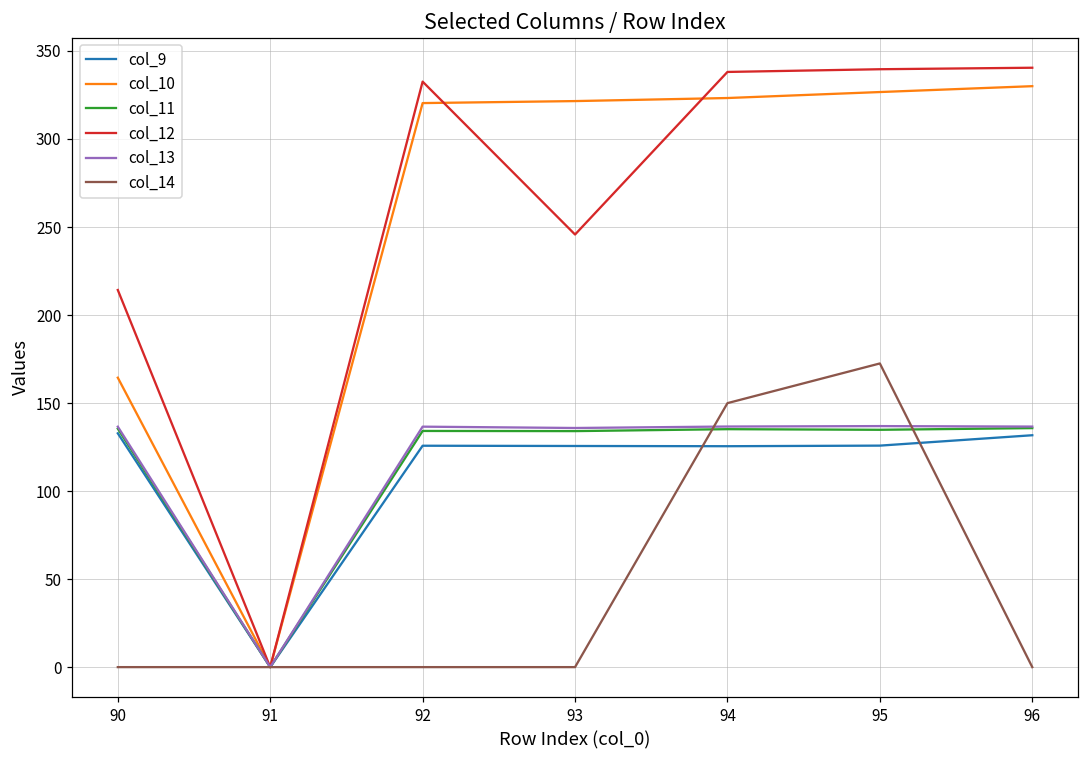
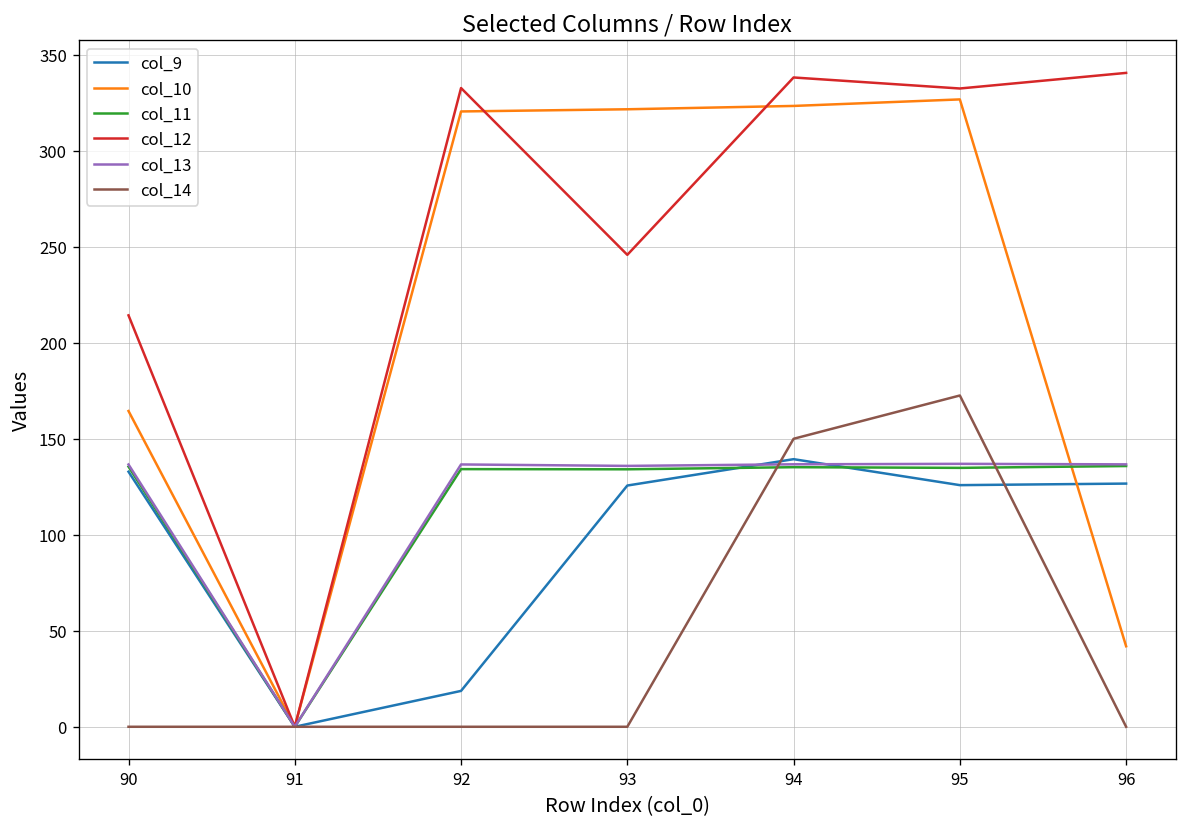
  {
    "col_9": {
      "90": 133,
-     "92": 126,
+     "92": 19,
      "93": 126,
-     "94": 125,
+     "94": 139,
      "95": 126,
-     "96": 132
+     "96": 127
    },
    "col_10": {
      "90": 164,
      "92": 320,
      "93": 322,
      "94": 323,
      "95": 327,
-     "96": 330
+     "96": 42
    },
    "col_11": {
      "92": 134,
      "93": 134,
      "95": 135
    },
    "col_12": {
      "90": 214,
      "92": 333,
      "93": 246,
      "94": 338,
-     "95": 340,
+     "95": 332,
      "96": 340
    },
    "col_13": {
      "92": 137,
      "93": 136,
      "95": 137
    },
    "col_14": {
      "90": 0,
      "92": 0,
      "93": 0,
      "94": 150,
      "95": 172,
      "96": 0
    }
  }
